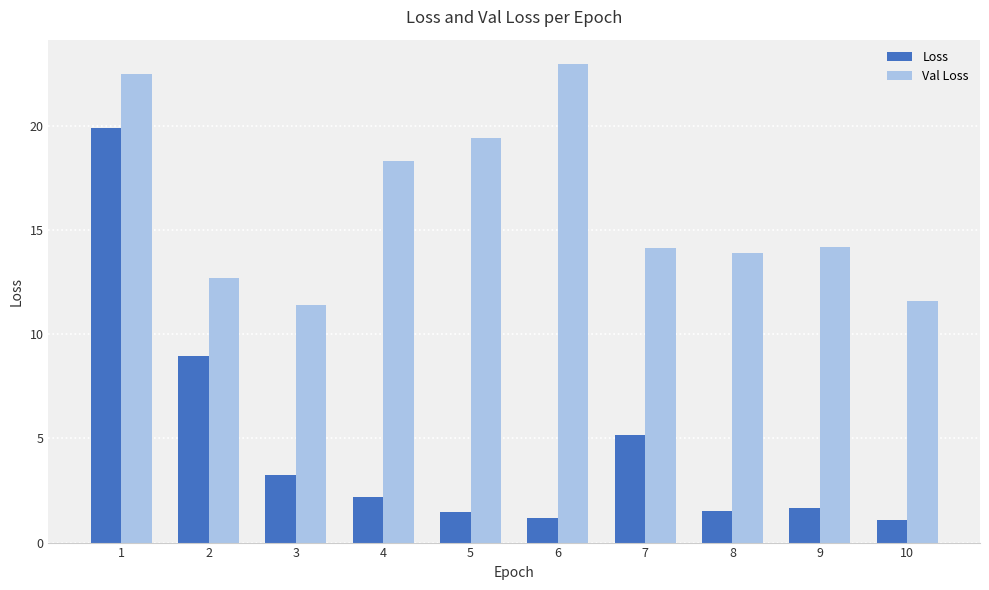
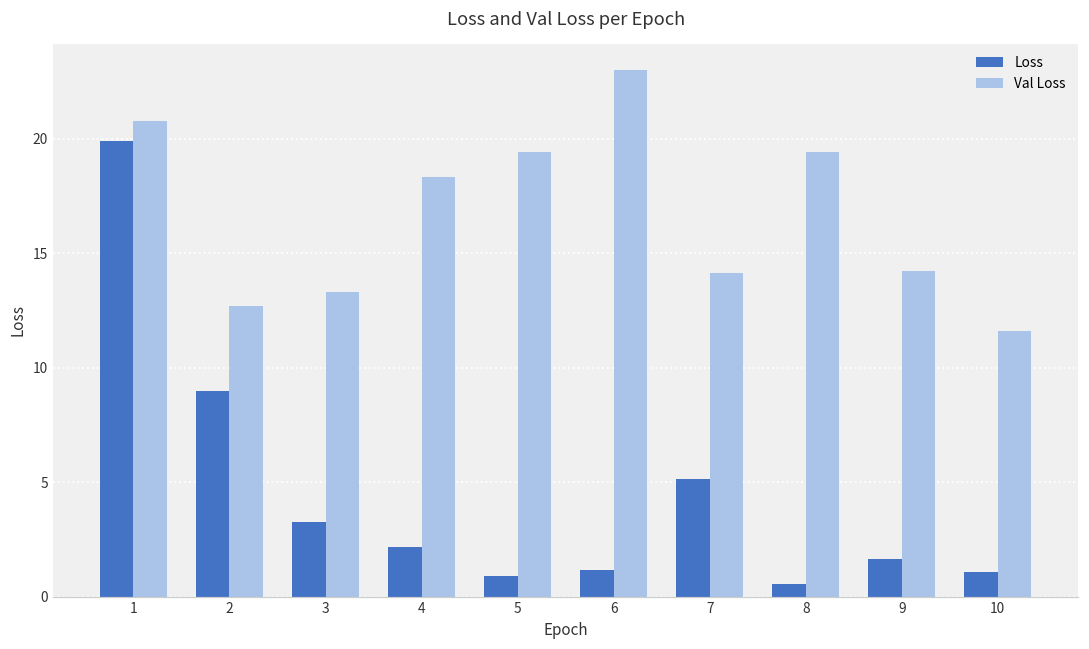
  {
    "Loss": {
      "1": 19.9,
      "2": 9.0,
      "3": 3.3,
      "4": 2.2,
-     "5": 1.5,
+     "5": 0.9,
      "6": 1.2,
      "7": 5.2,
-     "8": 1.5,
+     "8": 0.6,
      "9": 1.7,
      "10": 1.1
    },
    "Val Loss": {
-     "1": 22.5,
+     "1": 20.8,
      "2": 12.7,
-     "3": 11.4,
+     "3": 13.3,
      "4": 18.3,
      "5": 19.4,
      "6": 23.0,
      "7": 14.2,
-     "8": 13.9,
+     "8": 19.4,
      "9": 14.2,
      "10": 11.6
    }
  }
